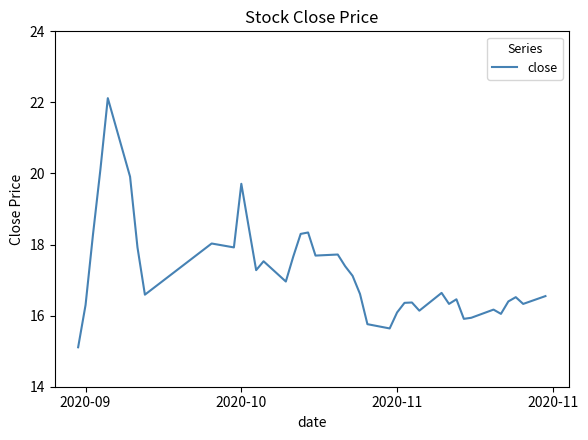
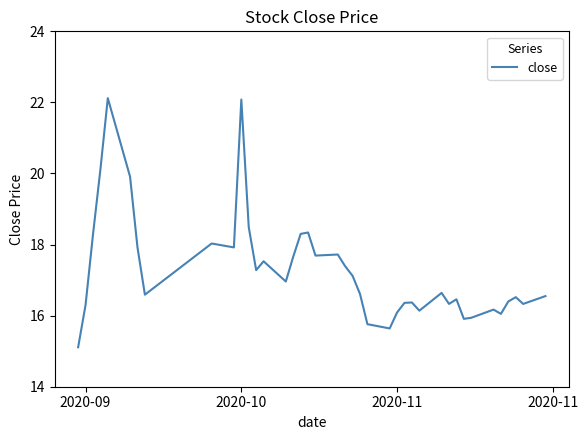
  {
    "2020-09": 16.3,
-   "2020-10": 19.7,
+   "2020-10": 22.1,
    "2020-11": 16.1
  }
